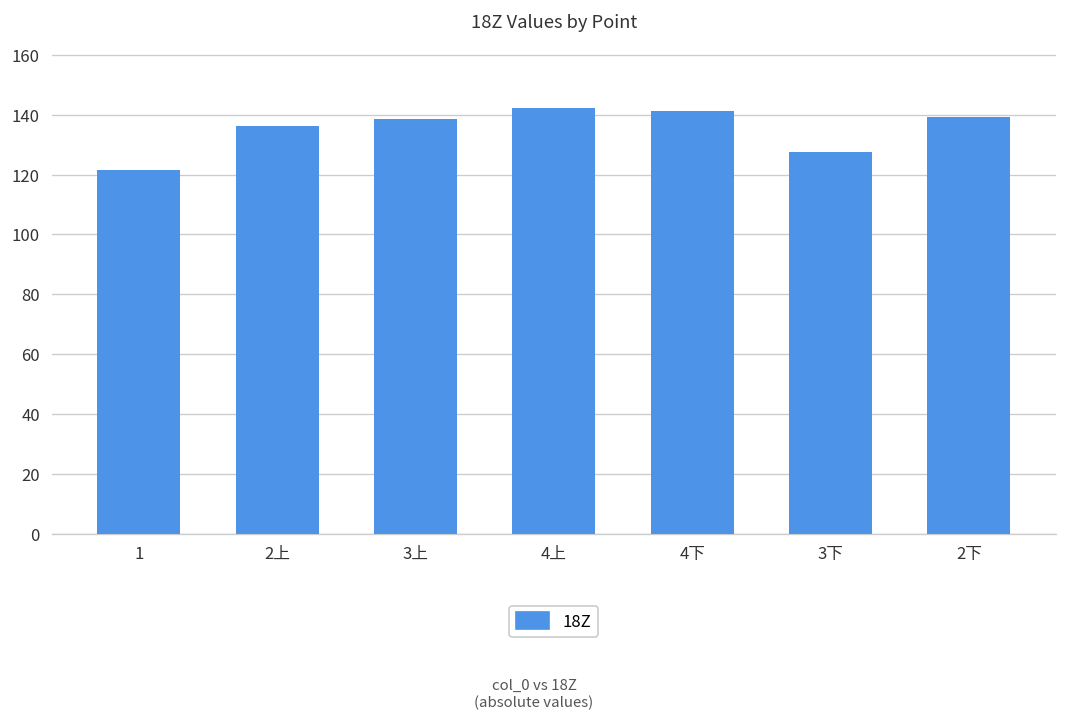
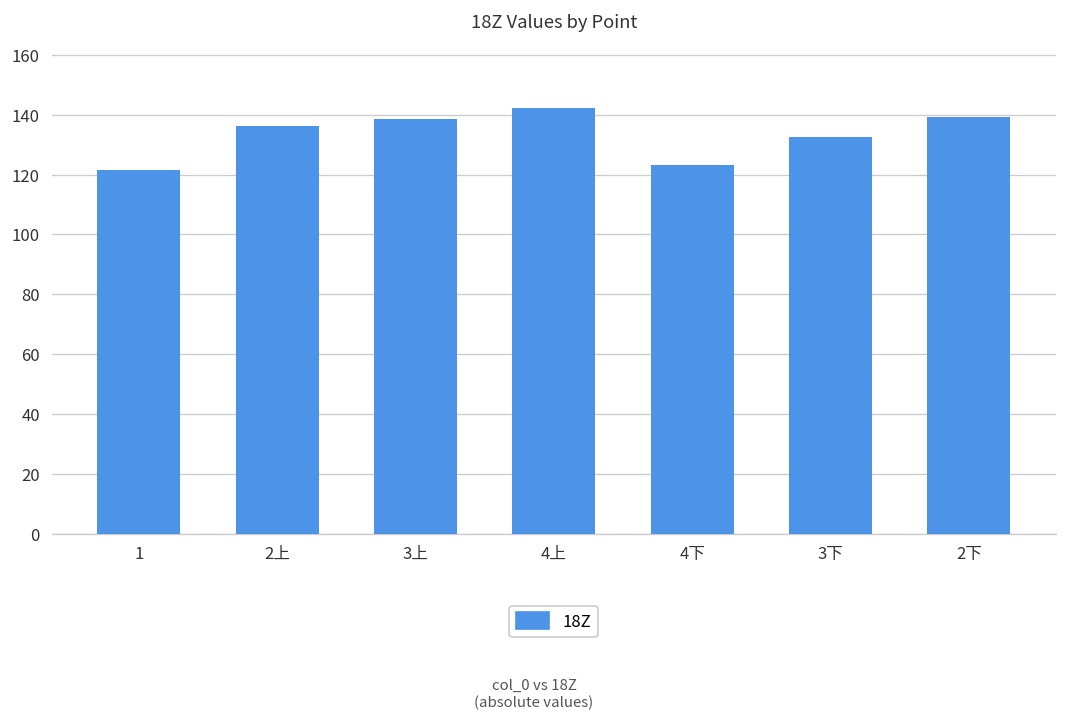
  {
    "1": 122,
    "2上": 136,
    "3上": 138,
    "4上": 142,
-   "4下": 141,
-   "3下": 128,
+   "4下": 123,
+   "3下": 132,
    "2下": 139
  }
